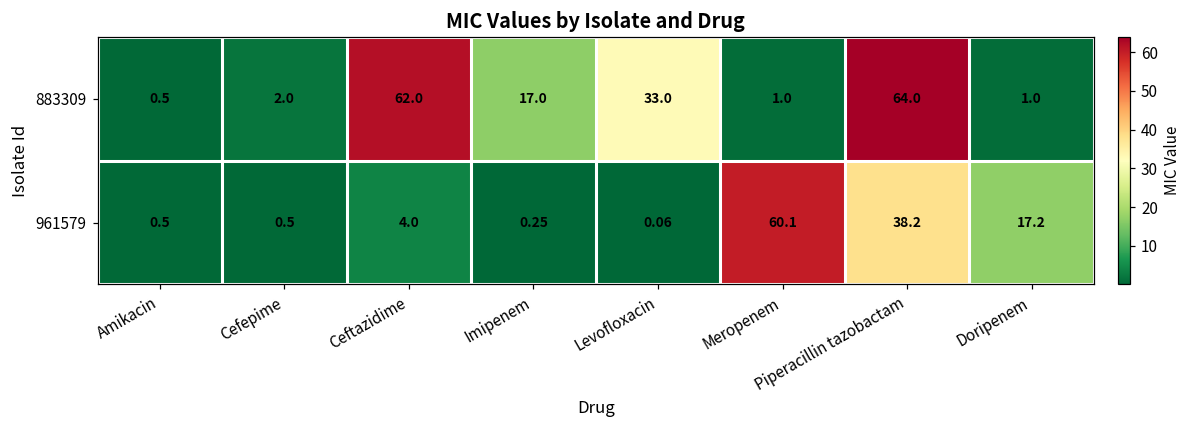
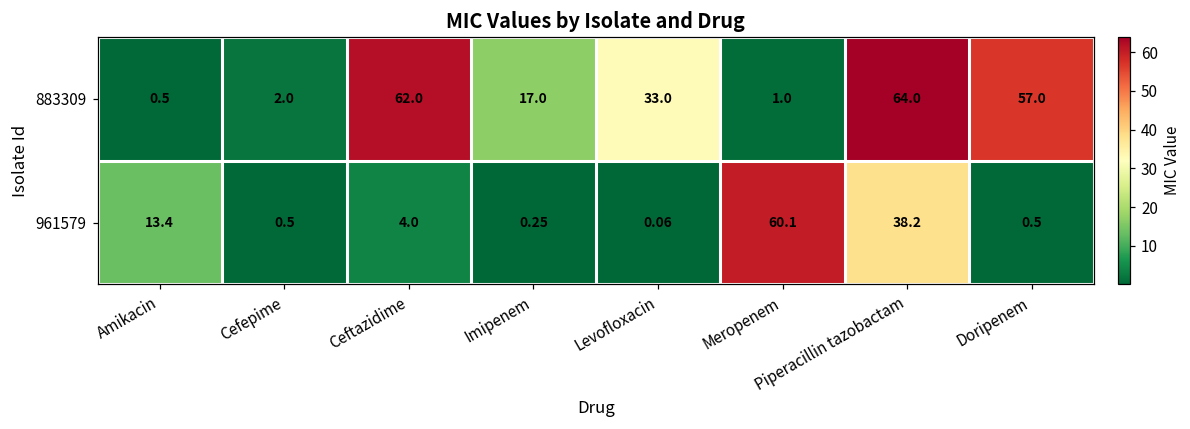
  {
    "883309": {
      "Amikacin": 0.5,
      "Cefepime": 2.0,
      "Ceftazidime": 62.0,
      "Imipenem": 17.0,
      "Levofloxacin": 33.0,
      "Meropenem": 1.0,
      "Piperacillin tazobactam": 64.0,
-     "Doripenem": 1.0
+     "Doripenem": 57.0
    },
    "961579": {
-     "Amikacin": 0.5,
+     "Amikacin": 13.4,
      "Cefepime": 0.5,
      "Ceftazidime": 4.0,
      "Imipenem": 0.25,
      "Levofloxacin": 0.06,
      "Meropenem": 60.1,
      "Piperacillin tazobactam": 38.2,
-     "Doripenem": 17.2
+     "Doripenem": 0.5
    }
  }
